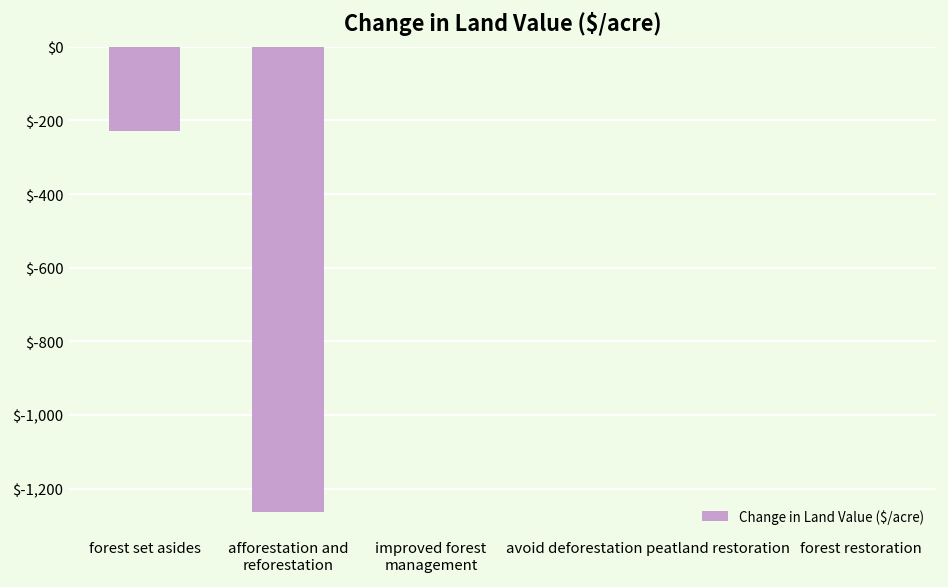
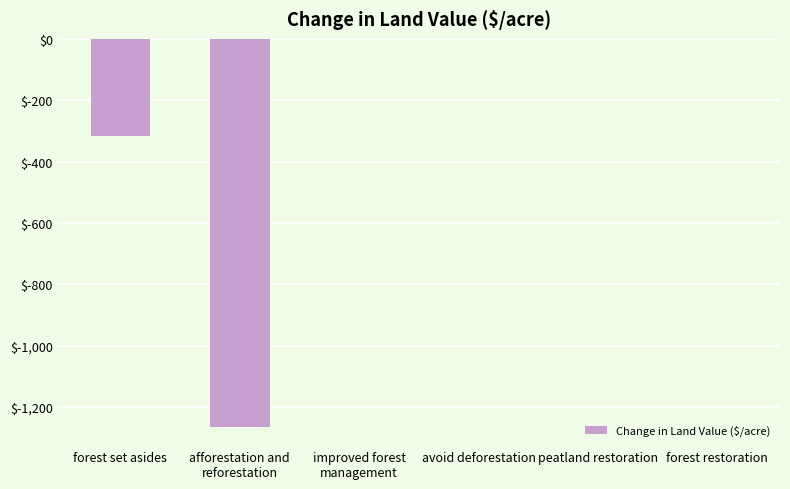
  {
-   "forest set asides": "$-230",
+   "forest set asides": "$-320",
    "afforestation and reforestation": "$-1,260",
    "improved forest management": "$0",
    "avoid deforestation": "$0",
    "peatland restoration": "$0",
    "forest restoration": "$0"
  }
